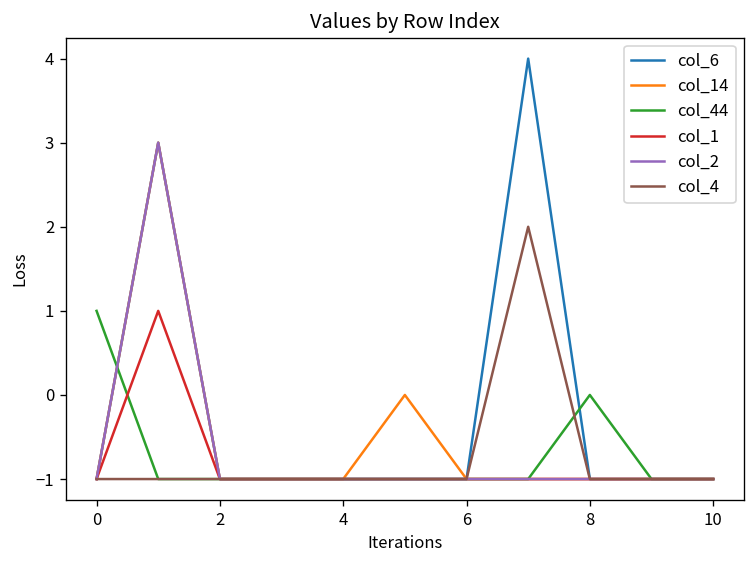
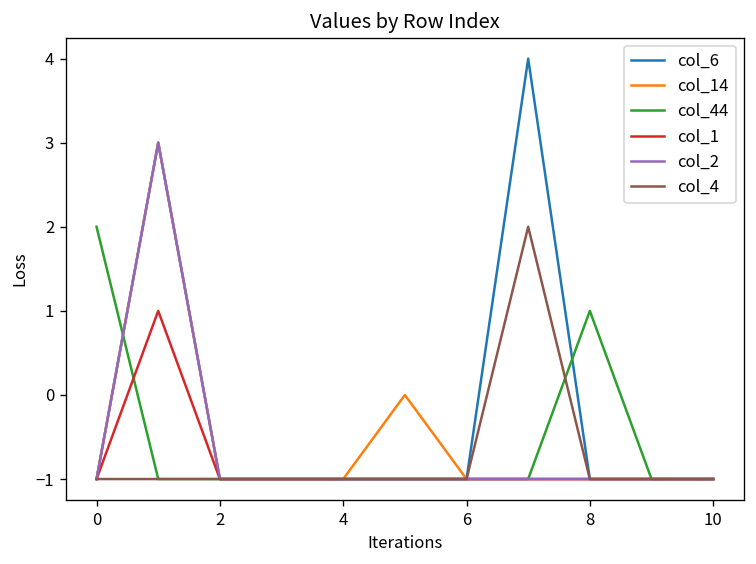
  {
    "col_44": {
-     "0": 1,
-     "8": 0
+     "0": 2,
+     "8": 1
    }
  }
